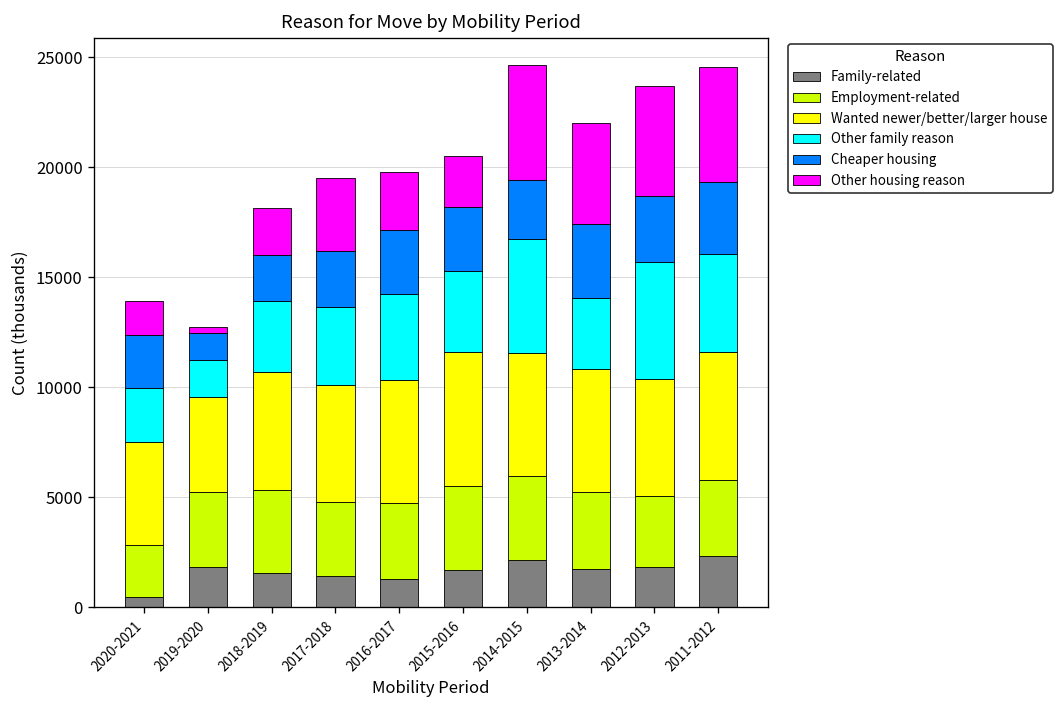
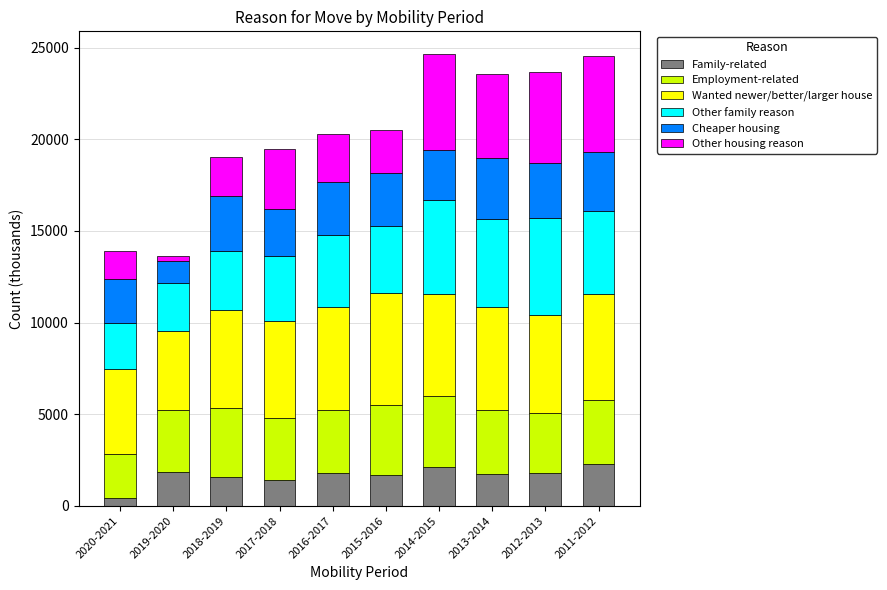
  {
    "Family-related": {
      "2020-2021": 400,
      "2019-2020": 1800,
      "2018-2019": 1600,
      "2017-2018": 1400,
-     "2016-2017": 1300,
+     "2016-2017": 1800,
      "2015-2016": 1700,
      "2014-2015": 2100,
      "2013-2014": 1700,
      "2012-2013": 1800,
      "2011-2012": 2300
    },
    "Other family reason": {
      "2020-2021": 2500,
-     "2019-2020": 1700,
+     "2019-2020": 2600,
      "2018-2019": 3300,
      "2017-2018": 3600,
      "2016-2017": 3900,
      "2015-2016": 3700,
      "2014-2015": 5200,
-     "2013-2014": 3200,
+     "2013-2014": 4800,
      "2012-2013": 5300,
      "2011-2012": 4500
    },
    "Cheaper housing": {
      "2020-2021": 2400,
      "2019-2020": 1200,
-     "2018-2019": 2100,
+     "2018-2019": 3000,
      "2017-2018": 2600,
      "2016-2017": 2900,
      "2015-2016": 2900,
      "2014-2015": 2700,
      "2013-2014": 3400,
      "2012-2013": 3000,
      "2011-2012": 3300
    },
    "Other housing reason": {
      "2020-2021": 1500,
      "2019-2020": 300,
      "2018-2019": 2100,
      "2017-2018": 3300,
      "2016-2017": 2600,
      "2015-2016": 2400,
      "2014-2015": 5200,
      "2013-2014": 4600,
      "2012-2013": 5000,
      "2011-2012": 5200
    }
  }
